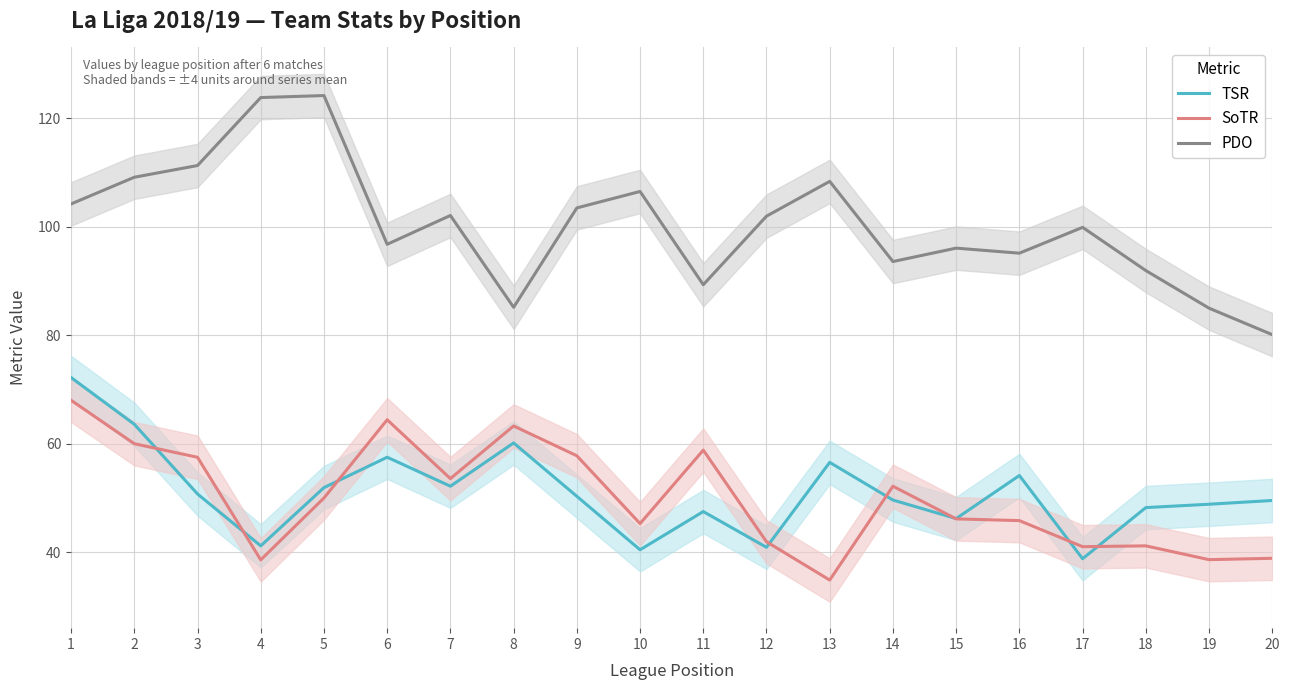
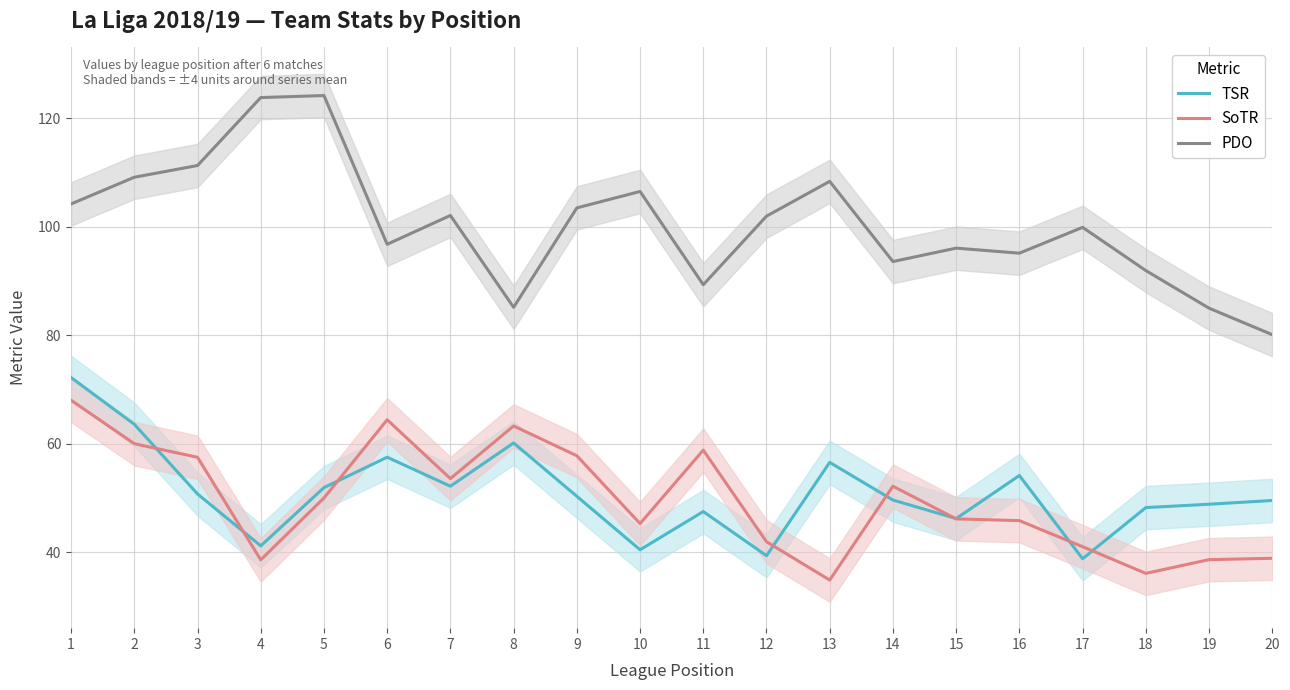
  {
    "TSR": {
      "3": 51,
      "4": 41,
      "5": 52,
      "6": 58,
      "7": 52,
      "8": 60,
      "9": 50,
      "10": 40,
      "11": 48,
-     "12": 41,
+     "12": 39,
      "13": 57,
      "14": 50,
      "16": 54,
      "17": 39,
      "18": 48,
      "19": 49,
      "20": 50
    },
    "SoTR": {
      "1": 68,
      "2": 60,
      "3": 58,
      "4": 39,
      "5": 50,
      "6": 64,
      "7": 54,
      "8": 63,
      "9": 58,
      "10": 45,
      "11": 59,
      "12": 42,
      "13": 35,
      "14": 52,
      "16": 46,
      "17": 41,
-     "18": 41,
+     "18": 36,
      "19": 39,
      "20": 39
    },
    "PDO": {
      "1": 104,
      "2": 109,
      "3": 111,
      "4": 124,
      "5": 124,
      "6": 97,
      "7": 102,
      "8": 85,
      "9": 103,
      "10": 106,
      "11": 89,
      "12": 102,
      "13": 108,
      "14": 94,
      "15": 96,
      "16": 95,
      "17": 100,
      "18": 92,
      "19": 85,
      "20": 80
    }
  }
